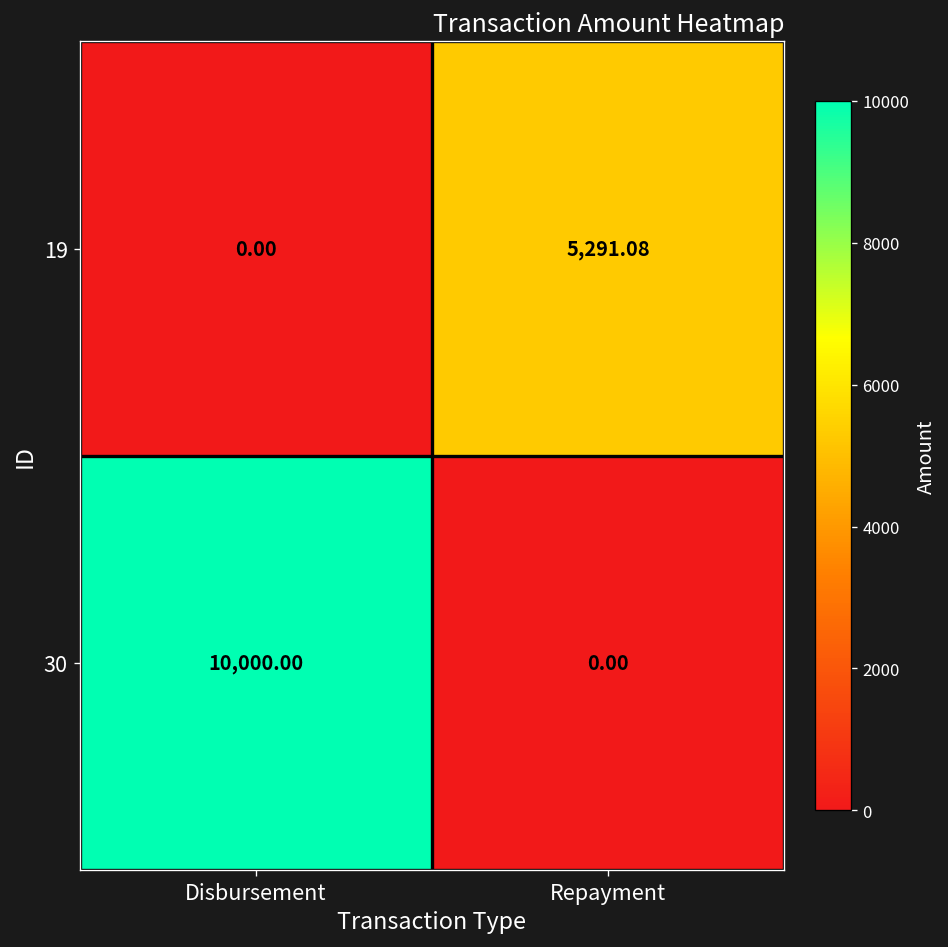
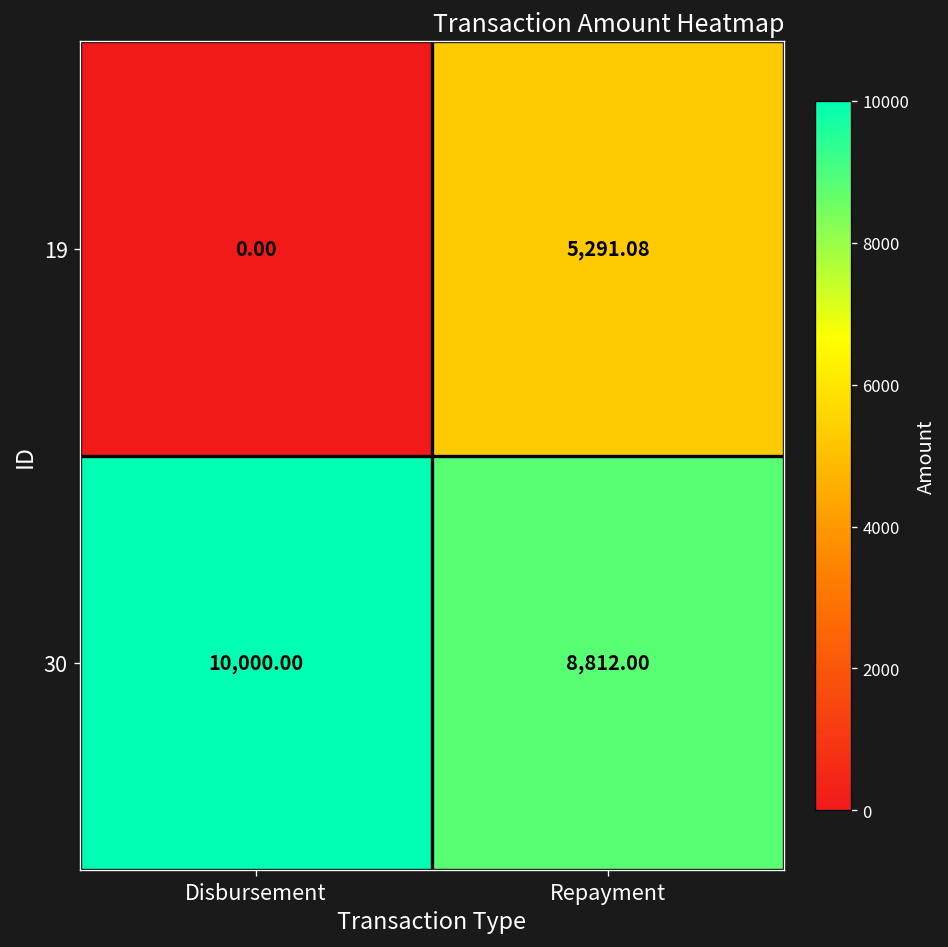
  {
    "19": {
      "Disbursement": "0.00",
      "Repayment": "5,291.08"
    },
    "30": {
      "Disbursement": "10,000.00",
-     "Repayment": "0.00"
+     "Repayment": "8,812.00"
    }
  }
